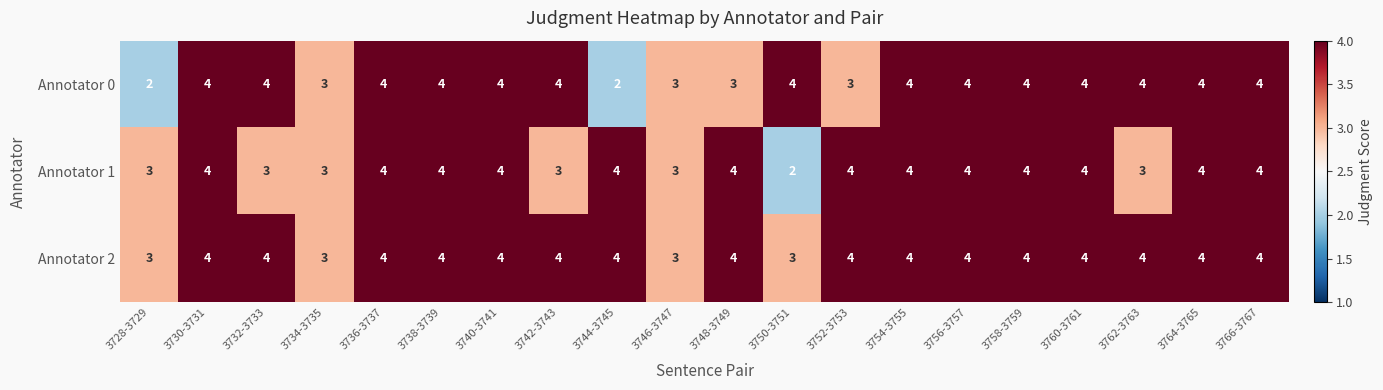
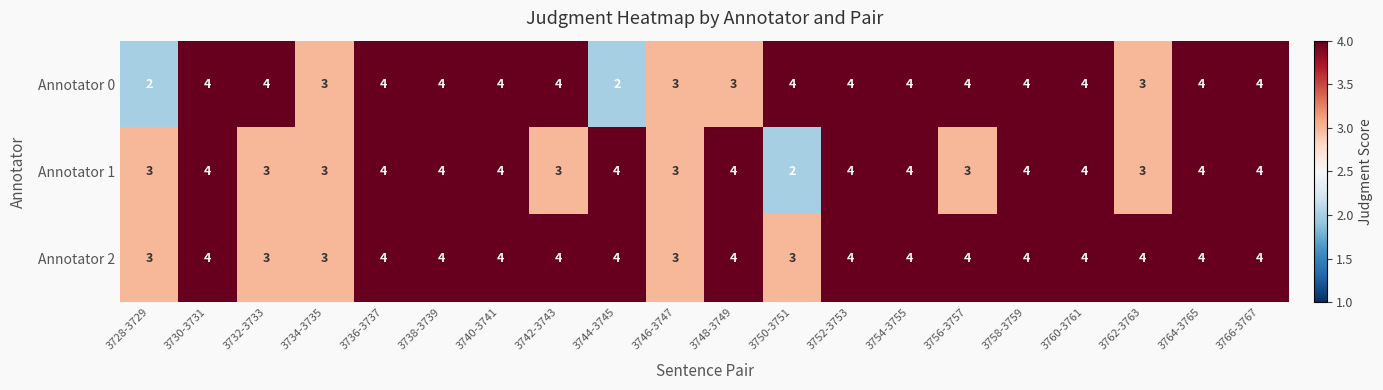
  {
    "Annotator 0": {
      "3728-3729": 2,
      "3730-3731": 4,
      "3732-3733": 4,
      "3734-3735": 3,
      "3736-3737": 4,
      "3738-3739": 4,
      "3740-3741": 4,
      "3742-3743": 4,
      "3744-3745": 2,
      "3746-3747": 3,
      "3748-3749": 3,
      "3750-3751": 4,
-     "3752-3753": 3,
+     "3752-3753": 4,
      "3754-3755": 4,
      "3756-3757": 4,
      "3758-3759": 4,
      "3760-3761": 4,
-     "3762-3763": 4,
+     "3762-3763": 3,
      "3764-3765": 4,
      "3766-3767": 4
    },
    "Annotator 1": {
      "3728-3729": 3,
      "3730-3731": 4,
      "3732-3733": 3,
      "3734-3735": 3,
      "3736-3737": 4,
      "3738-3739": 4,
      "3740-3741": 4,
      "3742-3743": 3,
      "3744-3745": 4,
      "3746-3747": 3,
      "3748-3749": 4,
      "3750-3751": 2,
      "3752-3753": 4,
      "3754-3755": 4,
-     "3756-3757": 4,
+     "3756-3757": 3,
      "3758-3759": 4,
      "3760-3761": 4,
      "3762-3763": 3,
      "3764-3765": 4,
      "3766-3767": 4
    },
    "Annotator 2": {
      "3728-3729": 3,
      "3730-3731": 4,
-     "3732-3733": 4,
+     "3732-3733": 3,
      "3734-3735": 3,
      "3736-3737": 4,
      "3738-3739": 4,
      "3740-3741": 4,
      "3742-3743": 4,
      "3744-3745": 4,
      "3746-3747": 3,
      "3748-3749": 4,
      "3750-3751": 3,
      "3752-3753": 4,
      "3754-3755": 4,
      "3756-3757": 4,
      "3758-3759": 4,
      "3760-3761": 4,
      "3762-3763": 4,
      "3764-3765": 4,
      "3766-3767": 4
    }
  }
